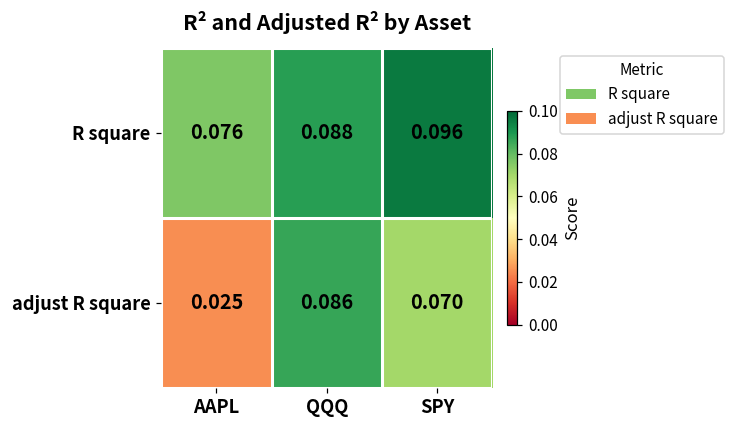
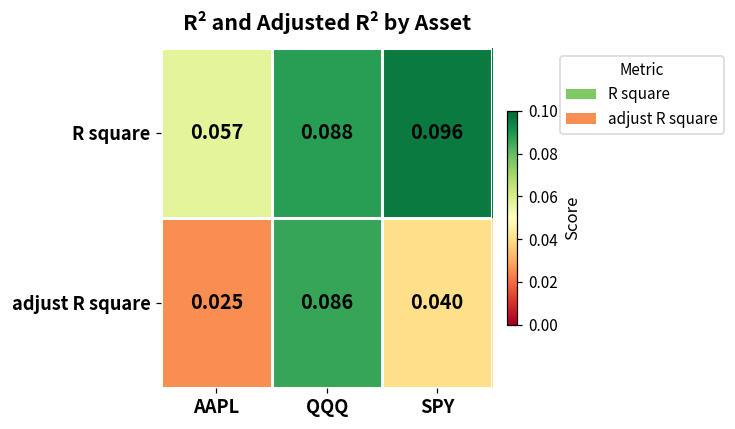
  {
    "R square": {
-     "AAPL": 0.076,
+     "AAPL": 0.057,
      "QQQ": 0.088,
      "SPY": 0.096
    },
    "adjust R square": {
      "AAPL": 0.025,
      "QQQ": 0.086,
-     "SPY": 0.070
+     "SPY": 0.040
    }
  }
